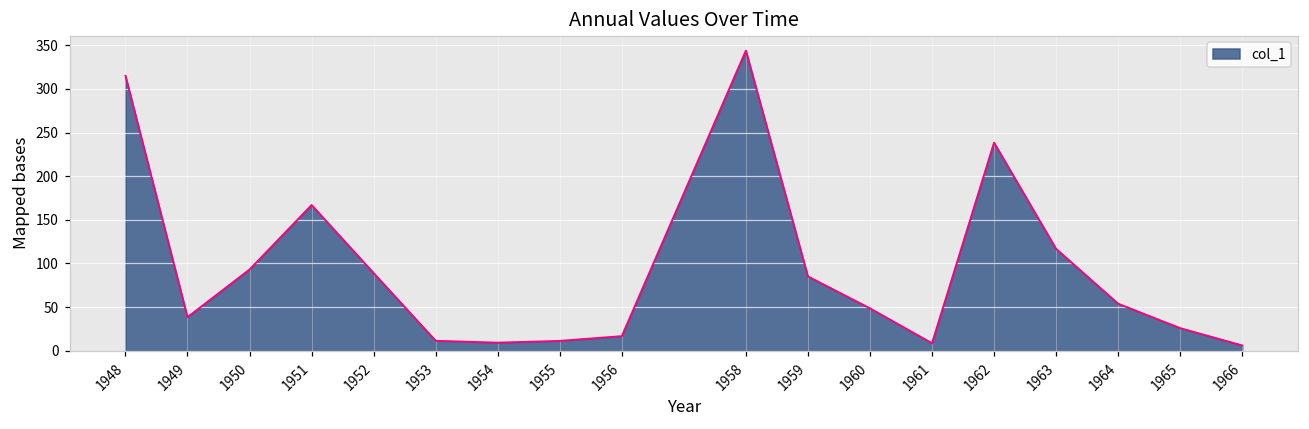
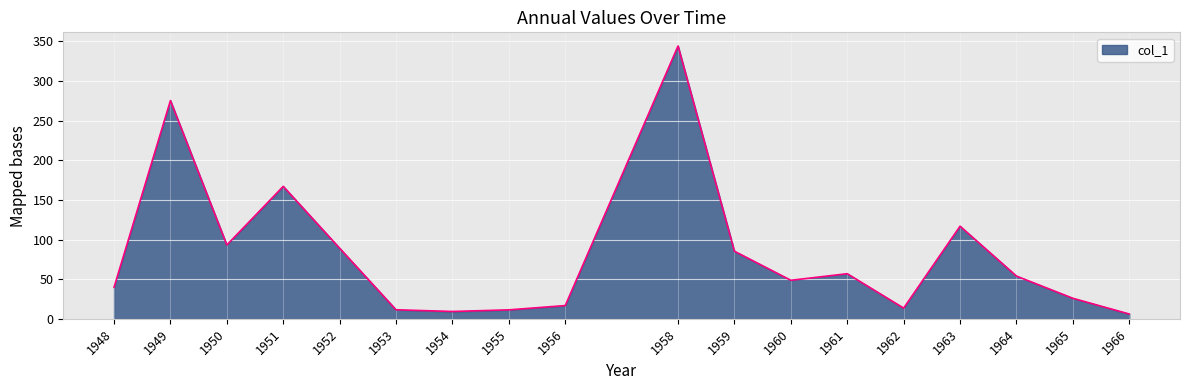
  {
-   "1948": 320,
-   "1949": 40,
+   "1948": 40,
+   "1949": 280,
    "1950": 90,
    "1951": 170,
    "1952": 90,
    "1953": 10,
    "1954": 10,
    "1955": 10,
    "1956": 20,
    "1958": 340,
    "1959": 90,
    "1960": 50,
-   "1961": 10,
-   "1962": 240,
+   "1961": 60,
+   "1962": 10,
    "1963": 120,
    "1964": 50,
    "1965": 30,
    "1966": 10
  }
